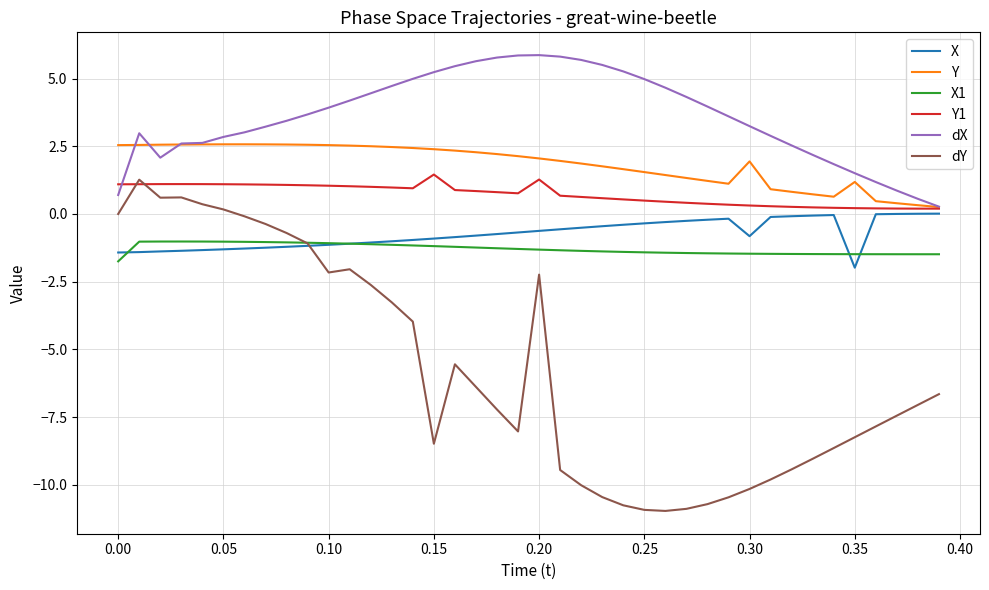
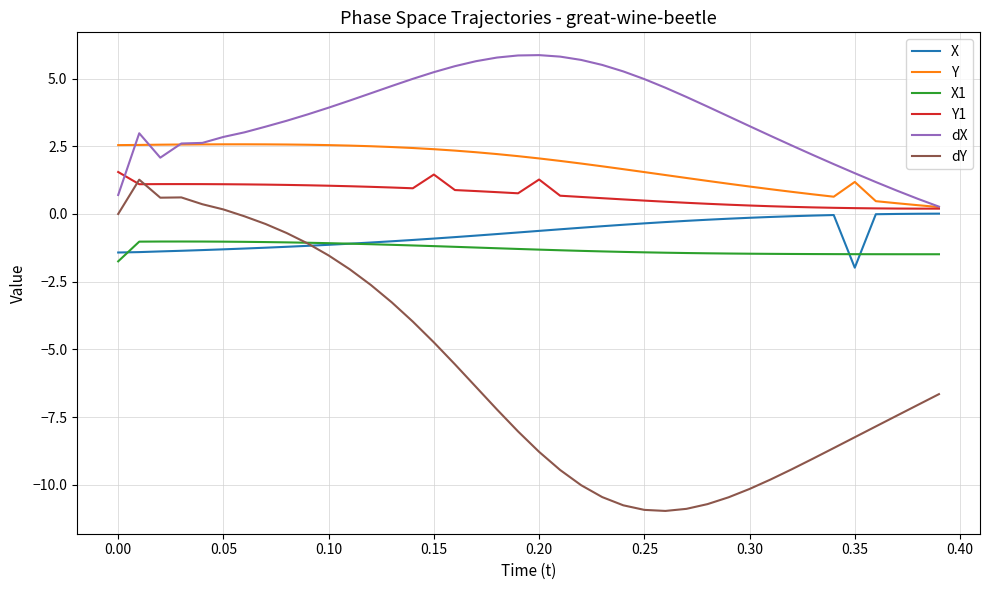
  {
    "X": {
      "0.00": -1.4,
      "0.05": -1.3,
      "0.15": -0.9,
      "0.20": -0.6,
      "0.25": -0.3,
-     "0.30": -0.8,
+     "0.30": -0.1,
      "0.35": -2.0
    },
    "Y": {
      "0.00": 2.5,
      "0.05": 2.6,
      "0.10": 2.5,
      "0.15": 2.4,
      "0.20": 2.0,
      "0.25": 1.5,
-     "0.30": 1.9,
+     "0.30": 1.0,
      "0.35": 1.2
    },
    "X1": {
      "0.00": -1.7,
      "0.05": -1.0,
      "0.15": -1.2,
      "0.20": -1.3,
      "0.25": -1.4,
      "0.30": -1.5,
      "0.35": -1.5
    },
    "Y1": {
-     "0.00": 1.1,
+     "0.00": 1.5,
      "0.05": 1.1,
      "0.10": 1.0,
      "0.15": 1.5,
      "0.20": 1.3,
      "0.25": 0.5,
      "0.30": 0.3,
      "0.35": 0.2
    },
    "dX": {
      "0.00": 0.7,
      "0.05": 2.8,
      "0.10": 3.9,
      "0.15": 5.2,
      "0.20": 5.9,
      "0.25": 5.0,
      "0.30": 3.2,
      "0.35": 1.5
    },
    "dY": {
      "0.00": 0.0,
      "0.05": 0.2,
-     "0.10": -2.2,
-     "0.15": -8.5,
-     "0.20": -2.2,
+     "0.10": -1.5,
+     "0.15": -4.7,
+     "0.20": -8.8,
      "0.25": -10.9,
      "0.30": -10.2,
      "0.35": -8.2
    }
  }
